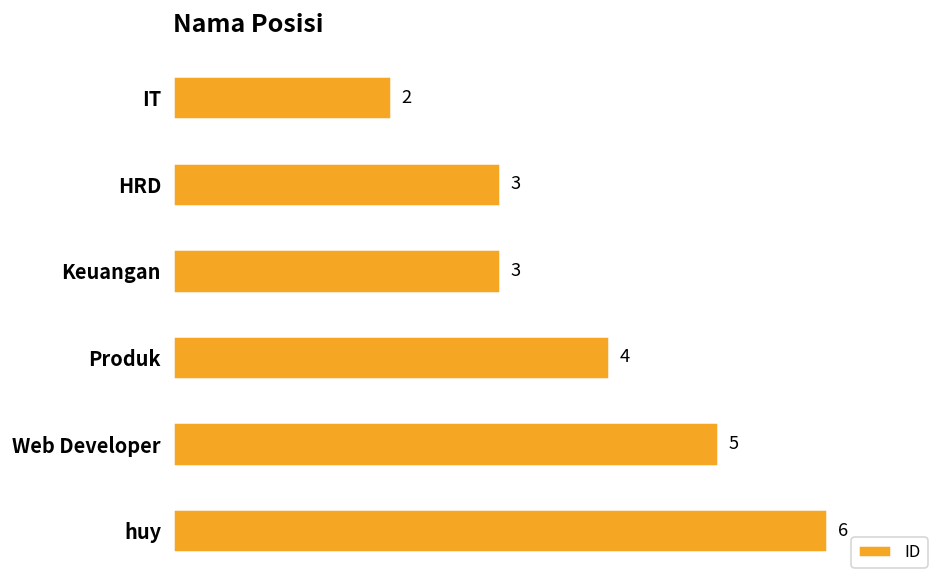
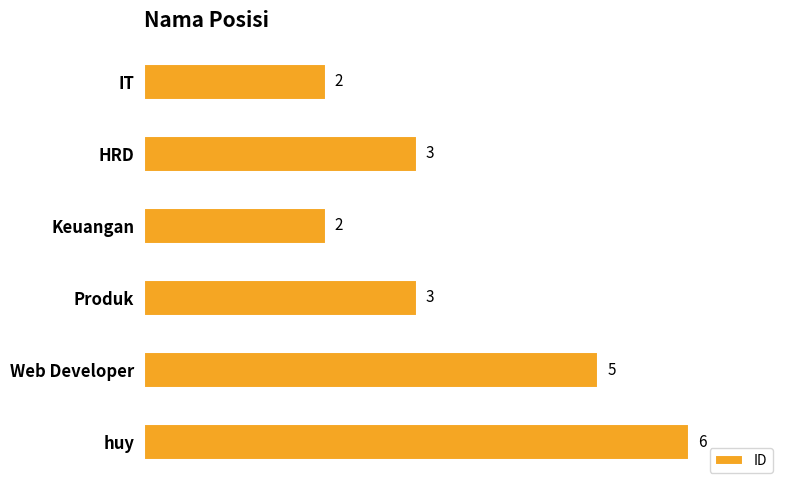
  {
    "IT": 2,
    "HRD": 3,
-   "Keuangan": 3,
-   "Produk": 4,
+   "Keuangan": 2,
+   "Produk": 3,
    "Web Developer": 5,
    "huy": 6
  }
